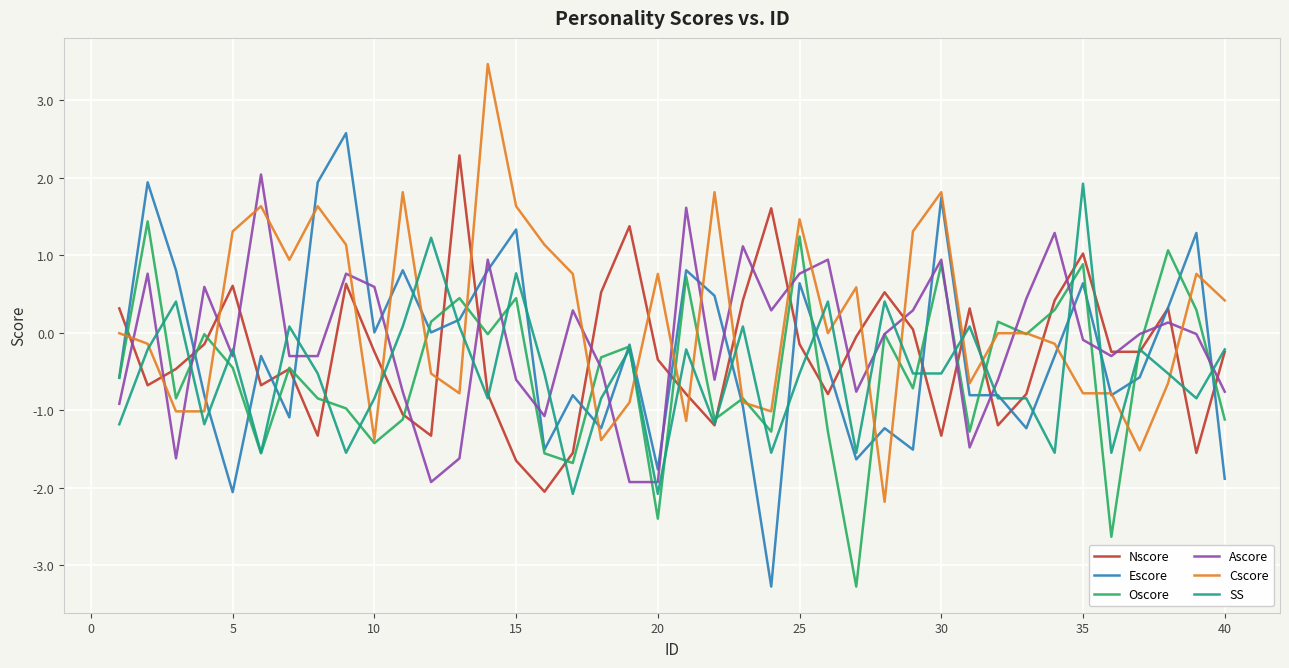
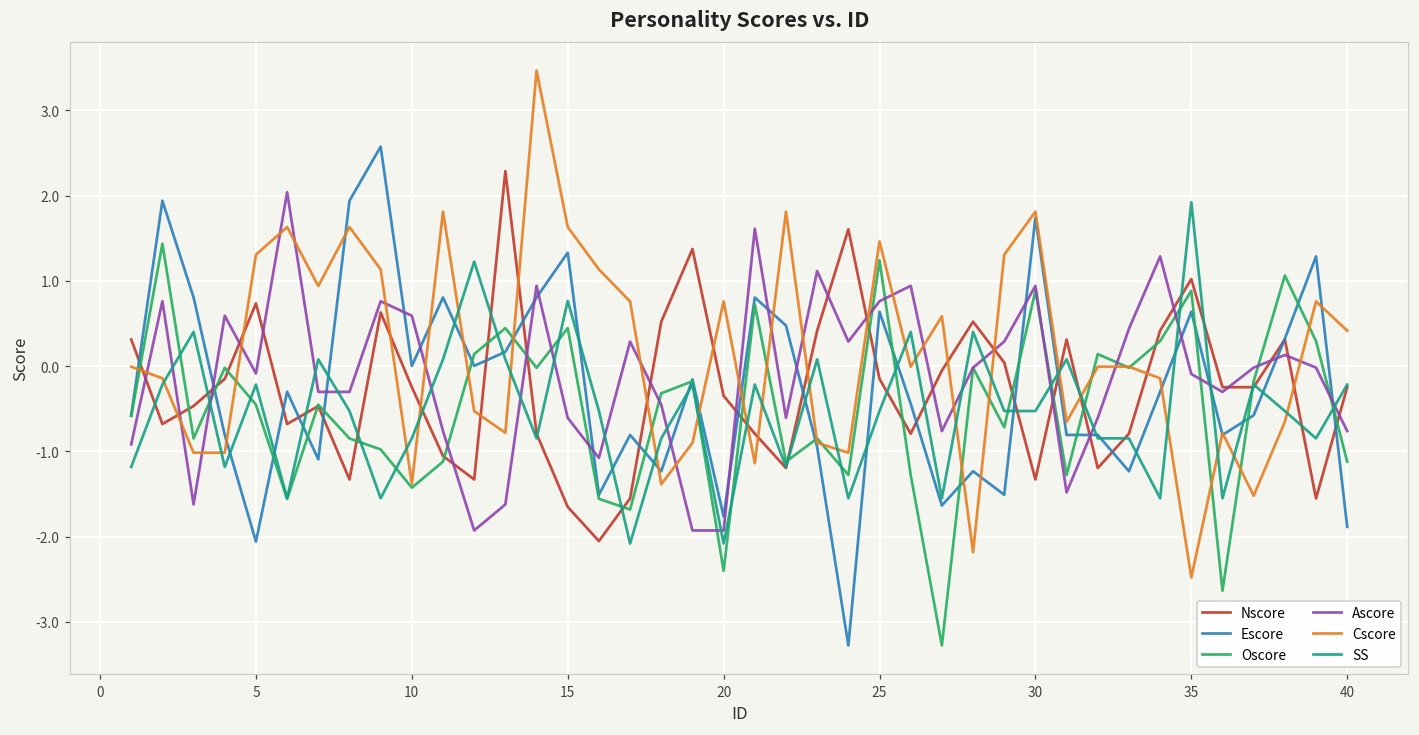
  {
    "Nscore": {
-     "5": 0.6,
+     "5": 0.7,
      "10": -0.2,
      "15": -1.7,
      "20": -0.3,
      "25": -0.1,
      "30": -1.3,
      "35": 1.0
    },
    "Escore": {
      "5": -2.1,
      "10": 0.0,
      "15": 1.3,
      "20": -1.8,
      "25": 0.6,
      "30": 1.7,
      "35": 0.6,
      "40": -1.9
    },
    "Ascore": {
-     "5": -0.3,
+     "5": -0.1,
      "10": 0.6,
      "15": -0.6,
      "20": -1.9,
      "25": 0.8,
      "30": 0.9,
      "35": -0.1,
      "40": -0.8
    },
    "Cscore": {
      "5": 1.3,
      "10": -1.4,
      "15": 1.6,
      "20": 0.8,
      "25": 1.5,
      "30": 1.8,
-     "35": -0.8,
+     "35": -2.5,
      "40": 0.4
    }
  }
